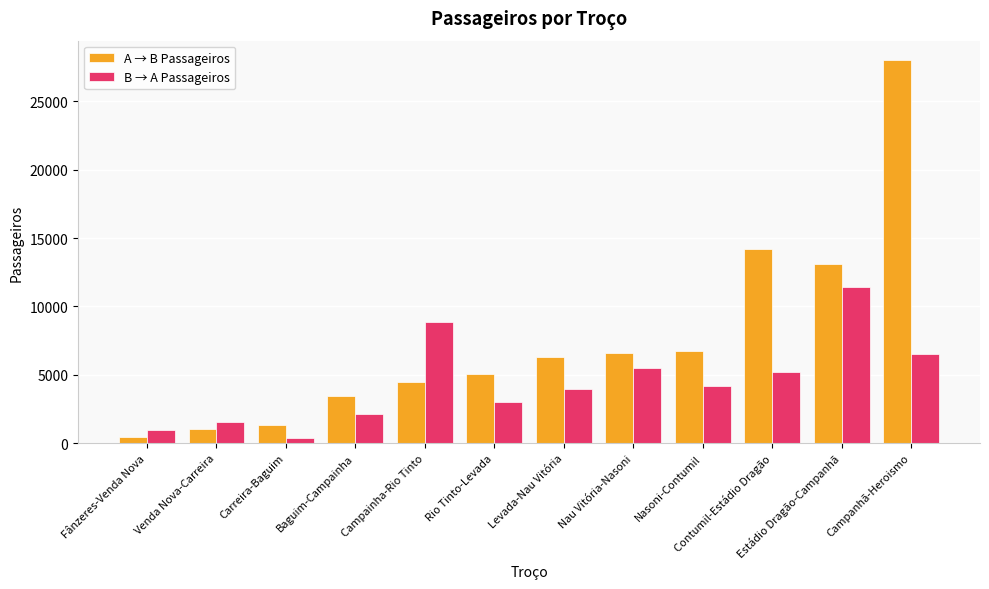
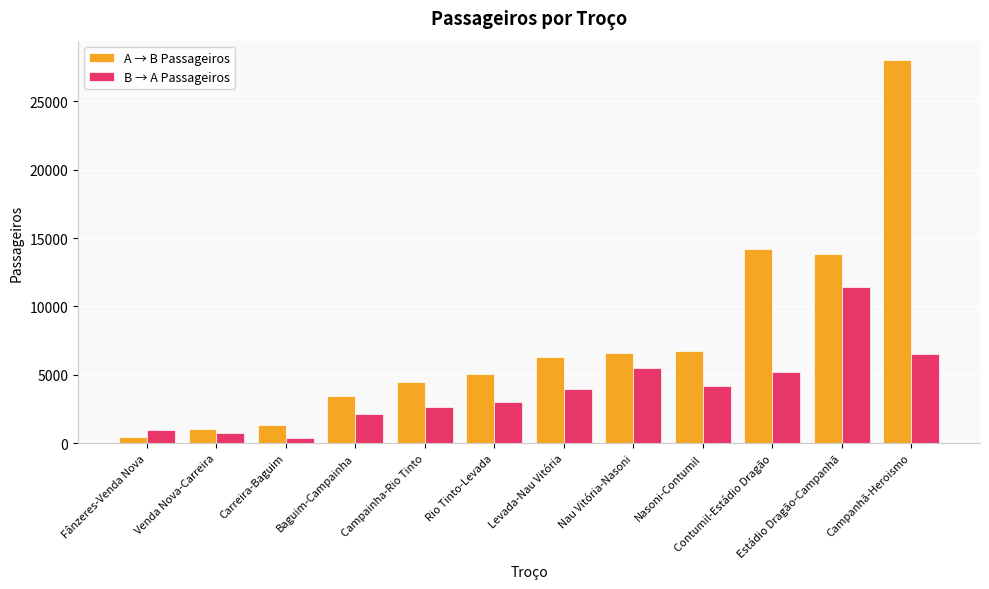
  {
    "A → B Passageiros": {
      "Fânzeres-Venda Nova": 400,
      "Venda Nova-Carreira": 1000,
      "Carreira-Baguim": 1400,
      "Baguim-Campainha": 3500,
      "Campainha-Rio Tinto": 4500,
      "Rio Tinto-Levada": 5000,
      "Levada-Nau Vitória": 6300,
      "Nau Vitória-Nasoni": 6600,
      "Nasoni-Contumil": 6700,
      "Contumil-Estádio Dragão": 14200,
-     "Estádio Dragão-Campanhã": 13100,
+     "Estádio Dragão-Campanhã": 13800,
      "Campanhã-Heroismo": 28000
    },
    "B → A Passageiros": {
      "Fânzeres-Venda Nova": 900,
-     "Venda Nova-Carreira": 1600,
+     "Venda Nova-Carreira": 800,
      "Carreira-Baguim": 400,
      "Baguim-Campainha": 2100,
-     "Campainha-Rio Tinto": 8900,
+     "Campainha-Rio Tinto": 2600,
      "Rio Tinto-Levada": 3000,
      "Levada-Nau Vitória": 4000,
      "Nau Vitória-Nasoni": 5500,
      "Nasoni-Contumil": 4200,
      "Contumil-Estádio Dragão": 5200,
      "Estádio Dragão-Campanhã": 11400,
      "Campanhã-Heroismo": 6600
    }
  }
